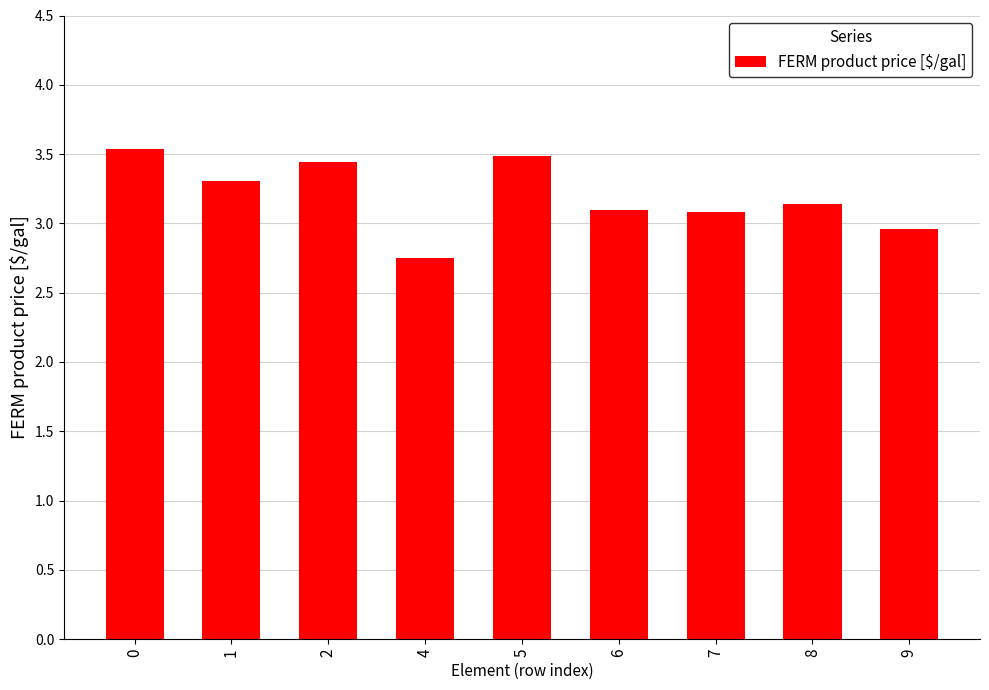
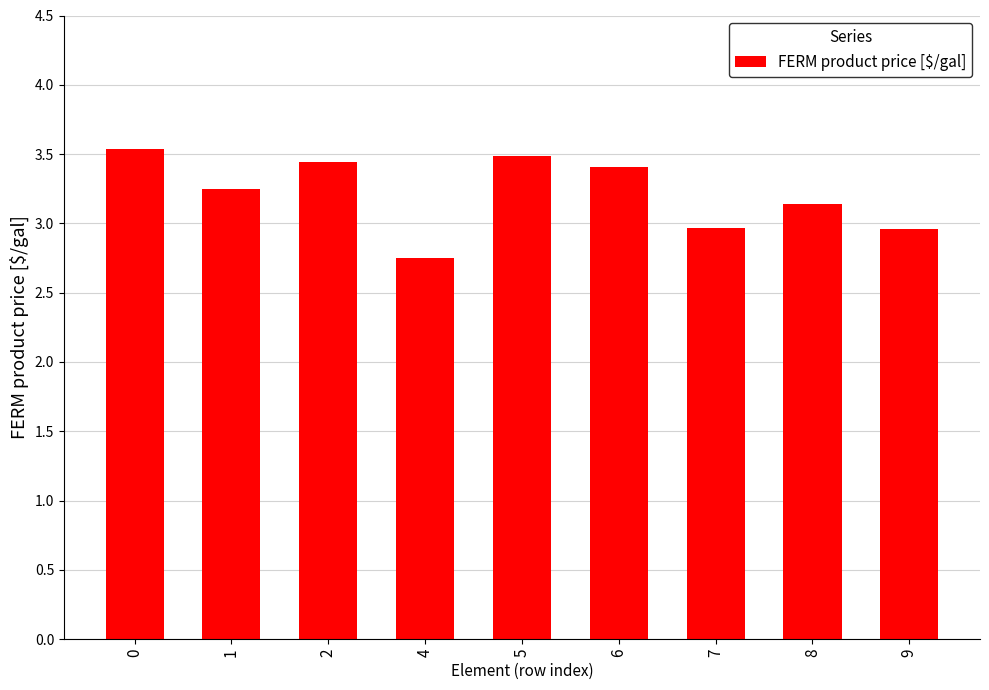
  {
    "0": 3.53,
-   "1": 3.31,
+   "1": 3.25,
    "2": 3.45,
    "4": 2.75,
    "5": 3.49,
-   "6": 3.10,
-   "7": 3.08,
+   "6": 3.41,
+   "7": 2.96,
    "8": 3.14,
    "9": 2.96
  }
